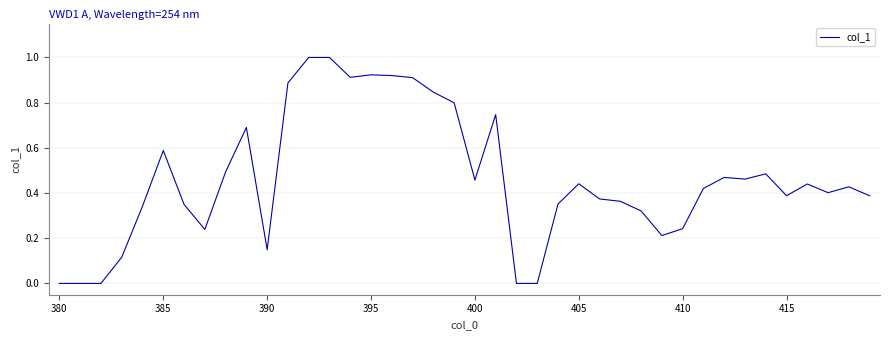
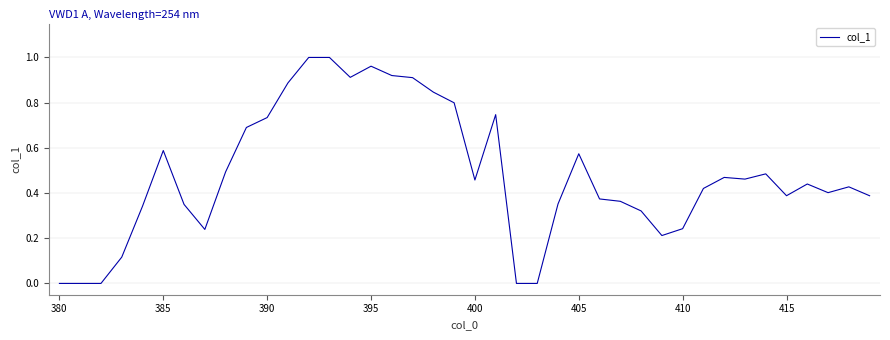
  {
    "380": 0.00,
    "385": 0.59,
-   "390": 0.15,
-   "395": 0.92,
+   "390": 0.73,
+   "395": 0.96,
    "400": 0.46,
-   "405": 0.44,
+   "405": 0.57,
    "410": 0.24,
    "415": 0.39
  }
